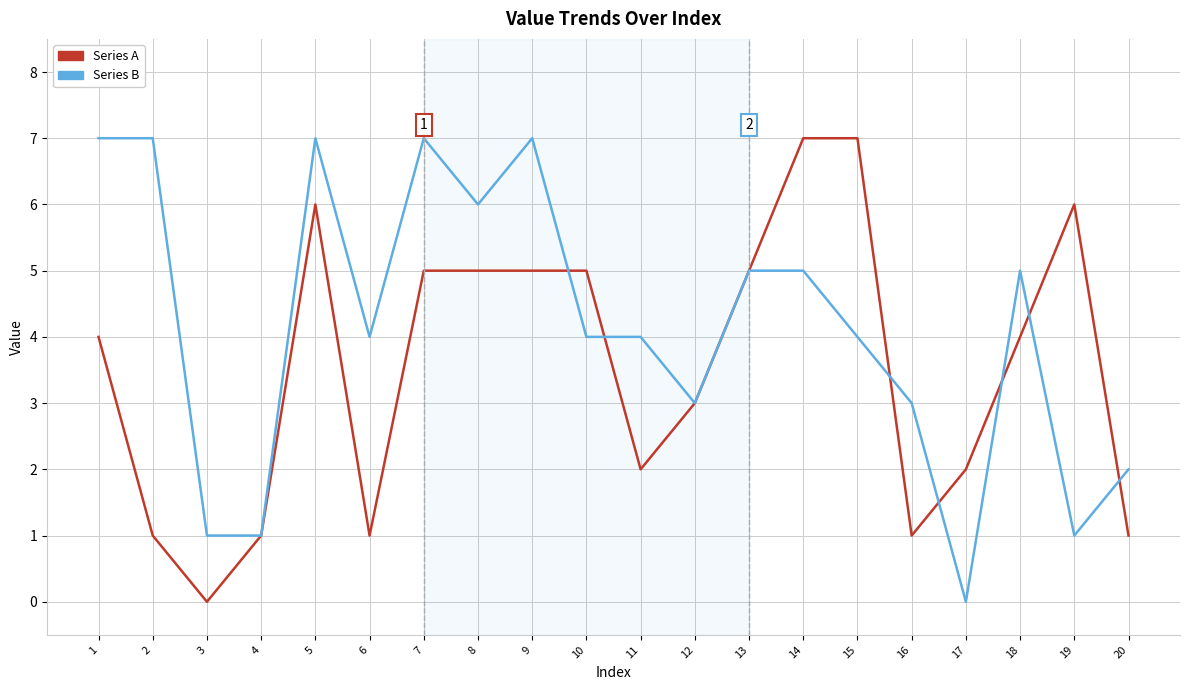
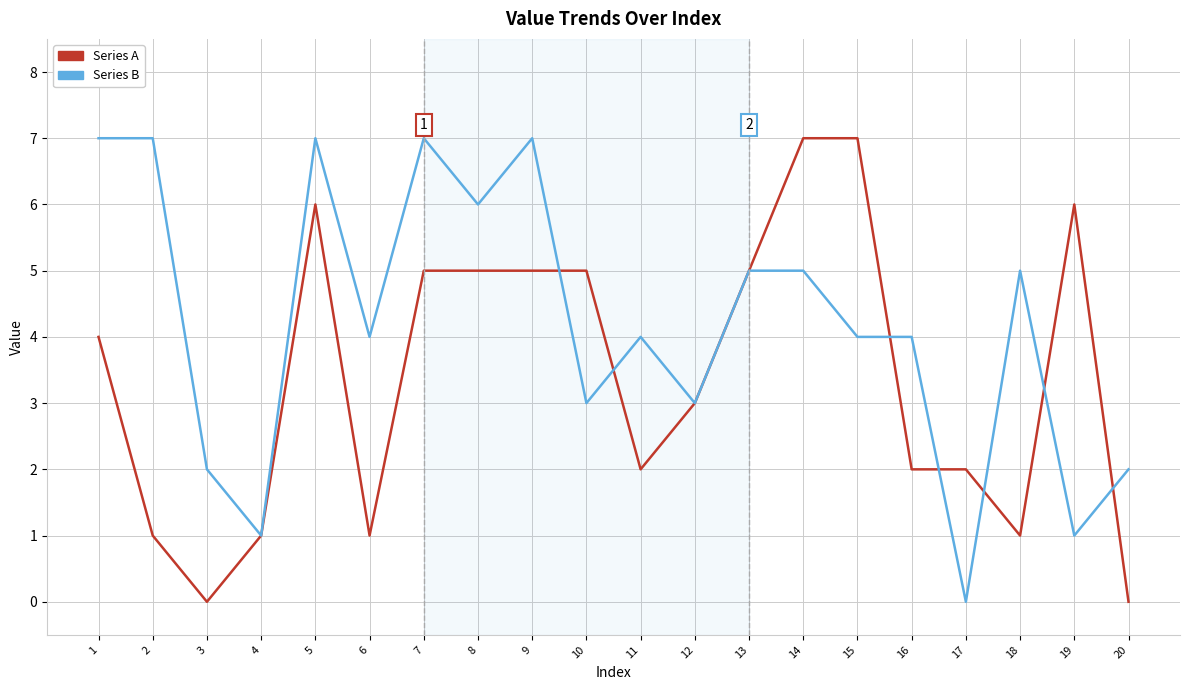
  {
    "Series A": {
      "1": 4,
      "2": 1,
      "3": 0,
      "5": 6,
      "6": 1,
      "7": 5,
      "8": 5,
      "9": 5,
      "10": 5,
      "11": 2,
      "14": 7,
      "15": 7,
-     "16": 1,
+     "16": 2,
      "17": 2,
-     "18": 4,
+     "18": 1,
      "19": 6,
-     "20": 1
+     "20": 0
    },
    "Series B": {
      "1": 7,
      "2": 7,
-     "3": 1,
+     "3": 2,
      "5": 7,
      "6": 4,
      "8": 6,
      "9": 7,
-     "10": 4,
+     "10": 3,
      "11": 4,
      "14": 5,
      "15": 4,
-     "16": 3,
+     "16": 4,
      "17": 0,
      "18": 5,
      "19": 1,
      "20": 2
    }
  }
